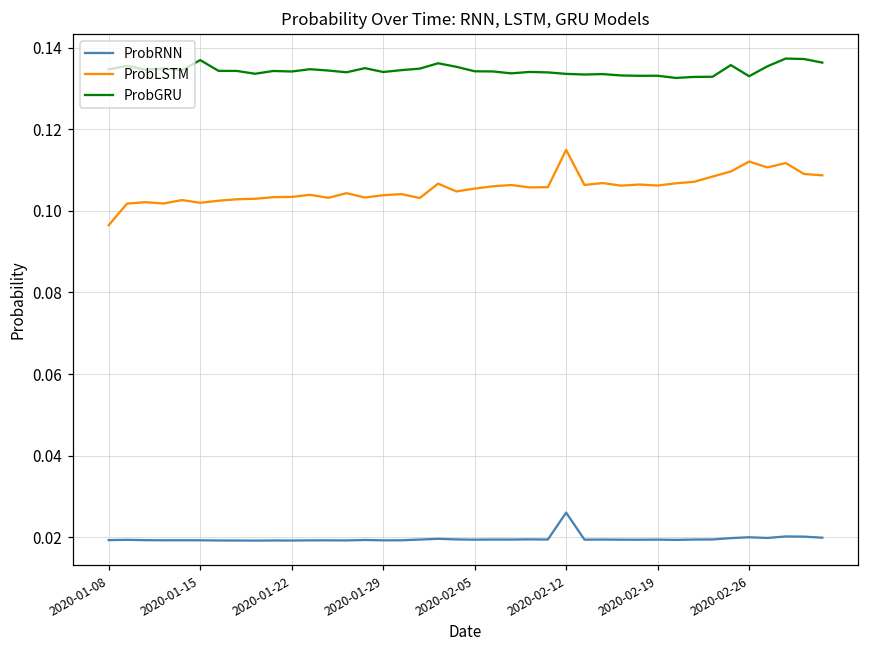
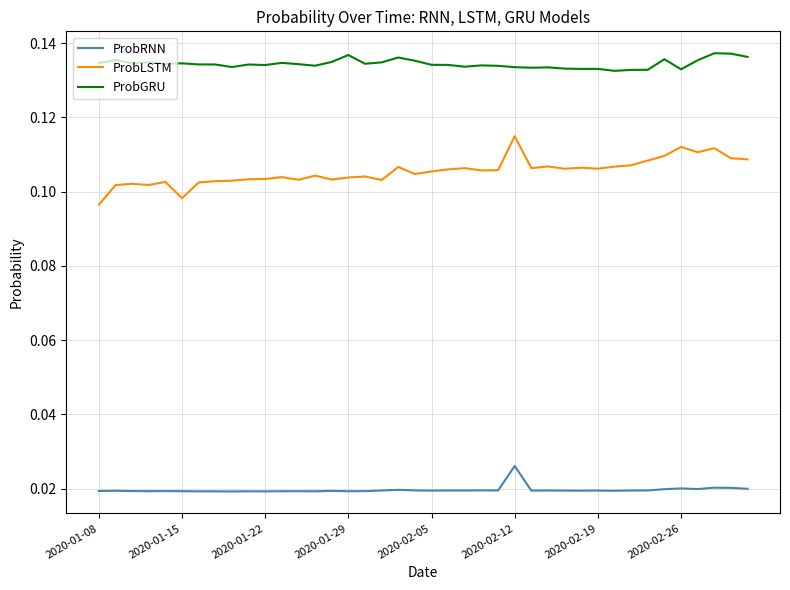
  {
    "ProbRNN": {
      "2020-01-08": 0.019,
      "2020-01-15": 0.019,
      "2020-01-22": 0.019,
      "2020-01-29": 0.019,
      "2020-02-05": 0.019,
      "2020-02-12": 0.026,
      "2020-02-19": 0.019,
      "2020-02-26": 0.020
    },
    "ProbLSTM": {
      "2020-01-08": 0.096,
-     "2020-01-15": 0.102,
+     "2020-01-15": 0.098,
      "2020-01-22": 0.103,
      "2020-01-29": 0.104,
      "2020-02-05": 0.105,
      "2020-02-12": 0.115,
      "2020-02-19": 0.106,
      "2020-02-26": 0.112
    },
    "ProbGRU": {
-     "2020-01-15": 0.137,
+     "2020-01-15": 0.135,
      "2020-01-22": 0.134,
-     "2020-01-29": 0.134,
+     "2020-01-29": 0.137,
      "2020-02-05": 0.134,
      "2020-02-12": 0.134,
      "2020-02-19": 0.133,
      "2020-02-26": 0.133
    }
  }
